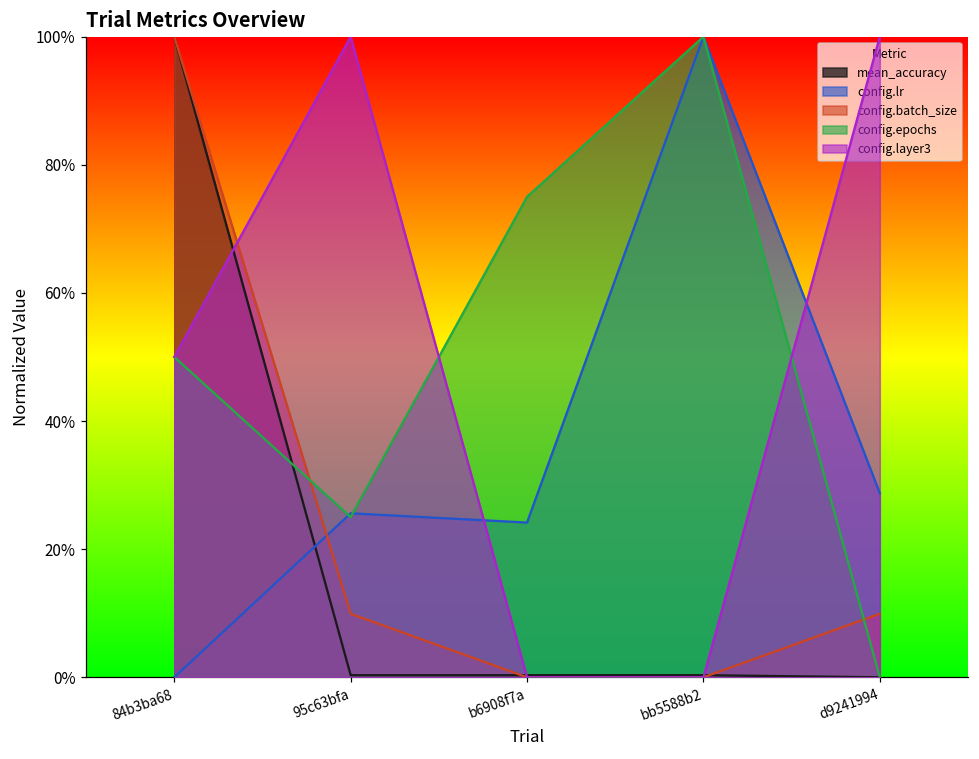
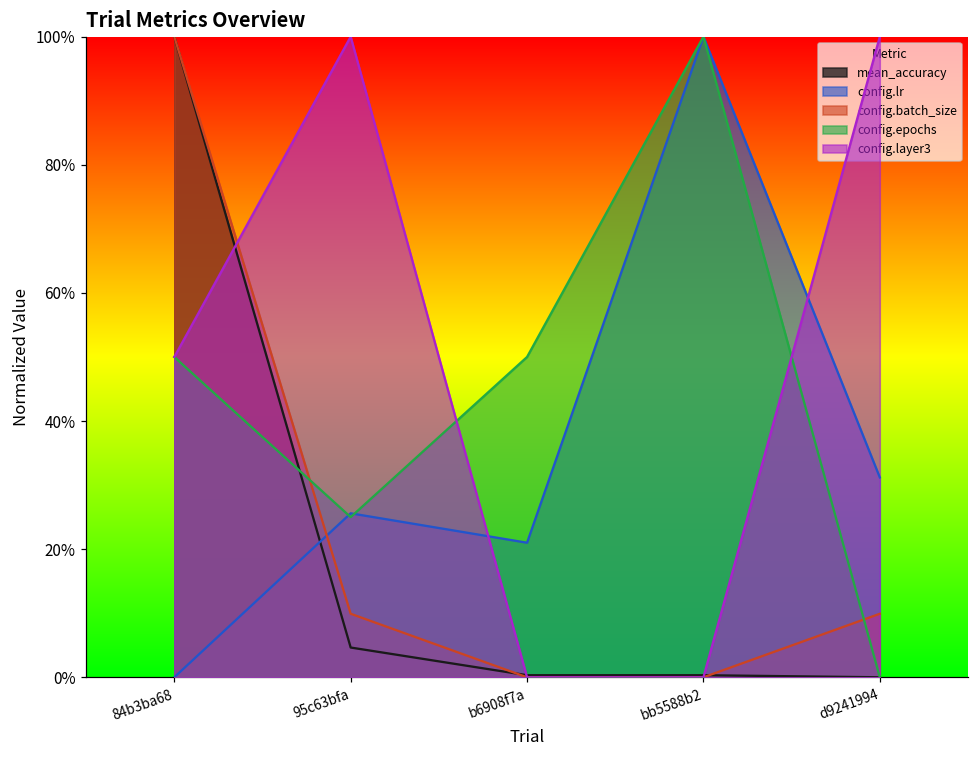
  {
    "mean_accuracy": {
-     "95c63bfa": "0%"
+     "95c63bfa": "5%"
    },
    "config.lr": {
      "84b3ba68": "0%",
      "95c63bfa": "26%",
-     "b6908f7a": "24%",
-     "d9241994": "29%"
+     "b6908f7a": "21%",
+     "d9241994": "31%"
    },
    "config.batch_size": {
      "95c63bfa": "10%",
      "d9241994": "10%"
    },
    "config.epochs": {
      "95c63bfa": "25%",
-     "b6908f7a": "75%"
+     "b6908f7a": "50%"
    },
    "config.layer3": {
      "95c63bfa": "100%",
      "d9241994": "100%"
    }
  }
